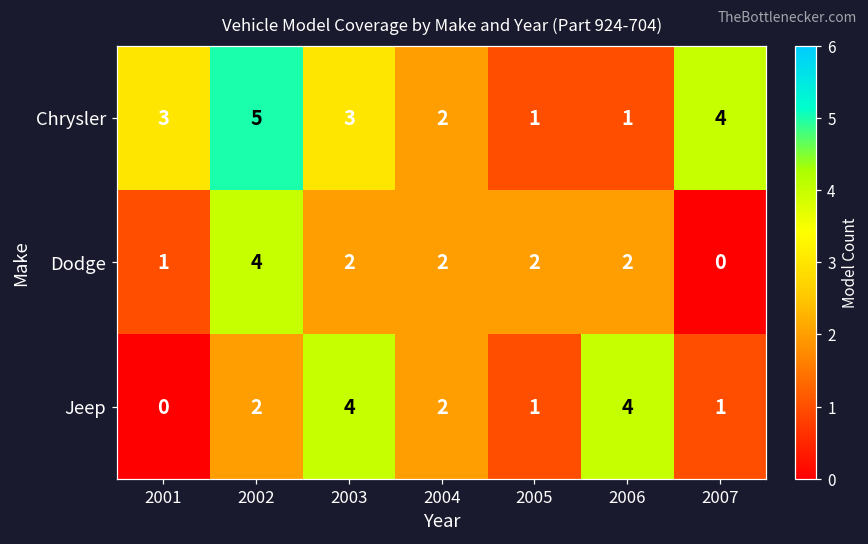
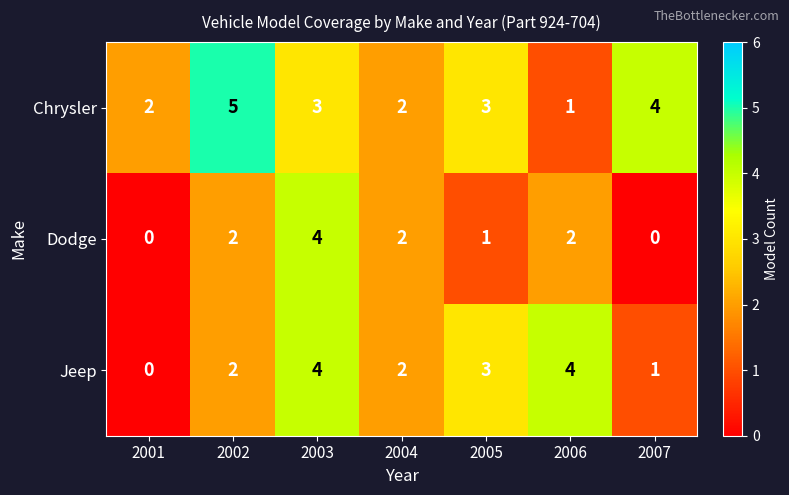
  {
    "Chrysler": {
-     "2001": 3,
+     "2001": 2,
      "2002": 5,
      "2003": 3,
      "2004": 2,
-     "2005": 1,
+     "2005": 3,
      "2006": 1,
      "2007": 4
    },
    "Dodge": {
-     "2001": 1,
-     "2002": 4,
-     "2003": 2,
+     "2001": 0,
+     "2002": 2,
+     "2003": 4,
      "2004": 2,
-     "2005": 2,
+     "2005": 1,
      "2006": 2,
      "2007": 0
    },
    "Jeep": {
      "2001": 0,
      "2002": 2,
      "2003": 4,
      "2004": 2,
-     "2005": 1,
+     "2005": 3,
      "2006": 4,
      "2007": 1
    }
  }
